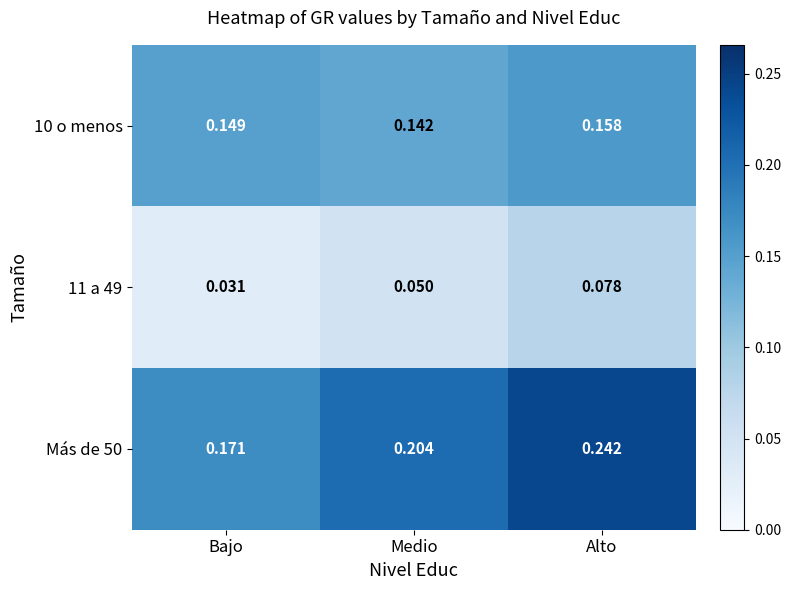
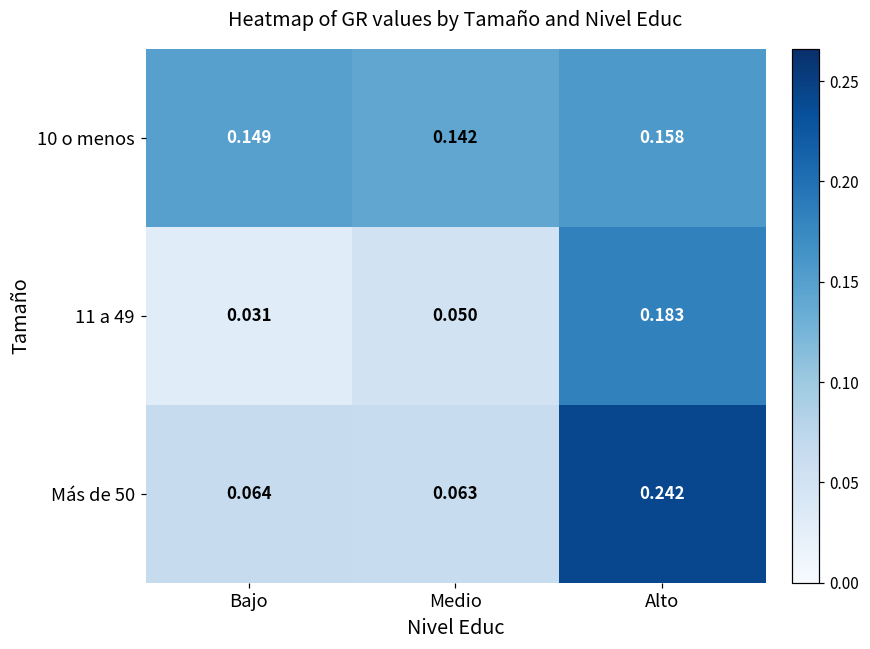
  {
    "10 o menos": {
      "Bajo": 0.149,
      "Medio": 0.142,
      "Alto": 0.158
    },
    "11 a 49": {
      "Bajo": 0.031,
      "Medio": 0.050,
-     "Alto": 0.078
+     "Alto": 0.183
    },
    "Más de 50": {
-     "Bajo": 0.171,
-     "Medio": 0.204,
+     "Bajo": 0.064,
+     "Medio": 0.063,
      "Alto": 0.242
    }
  }
